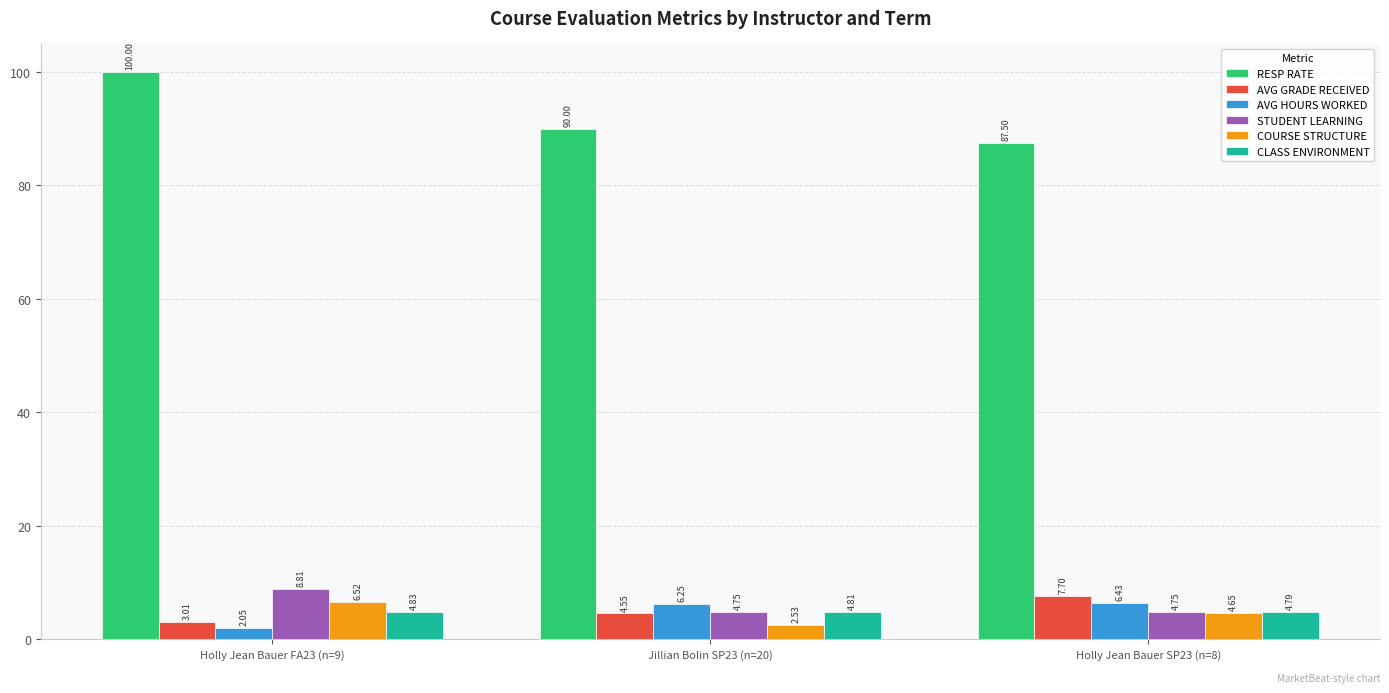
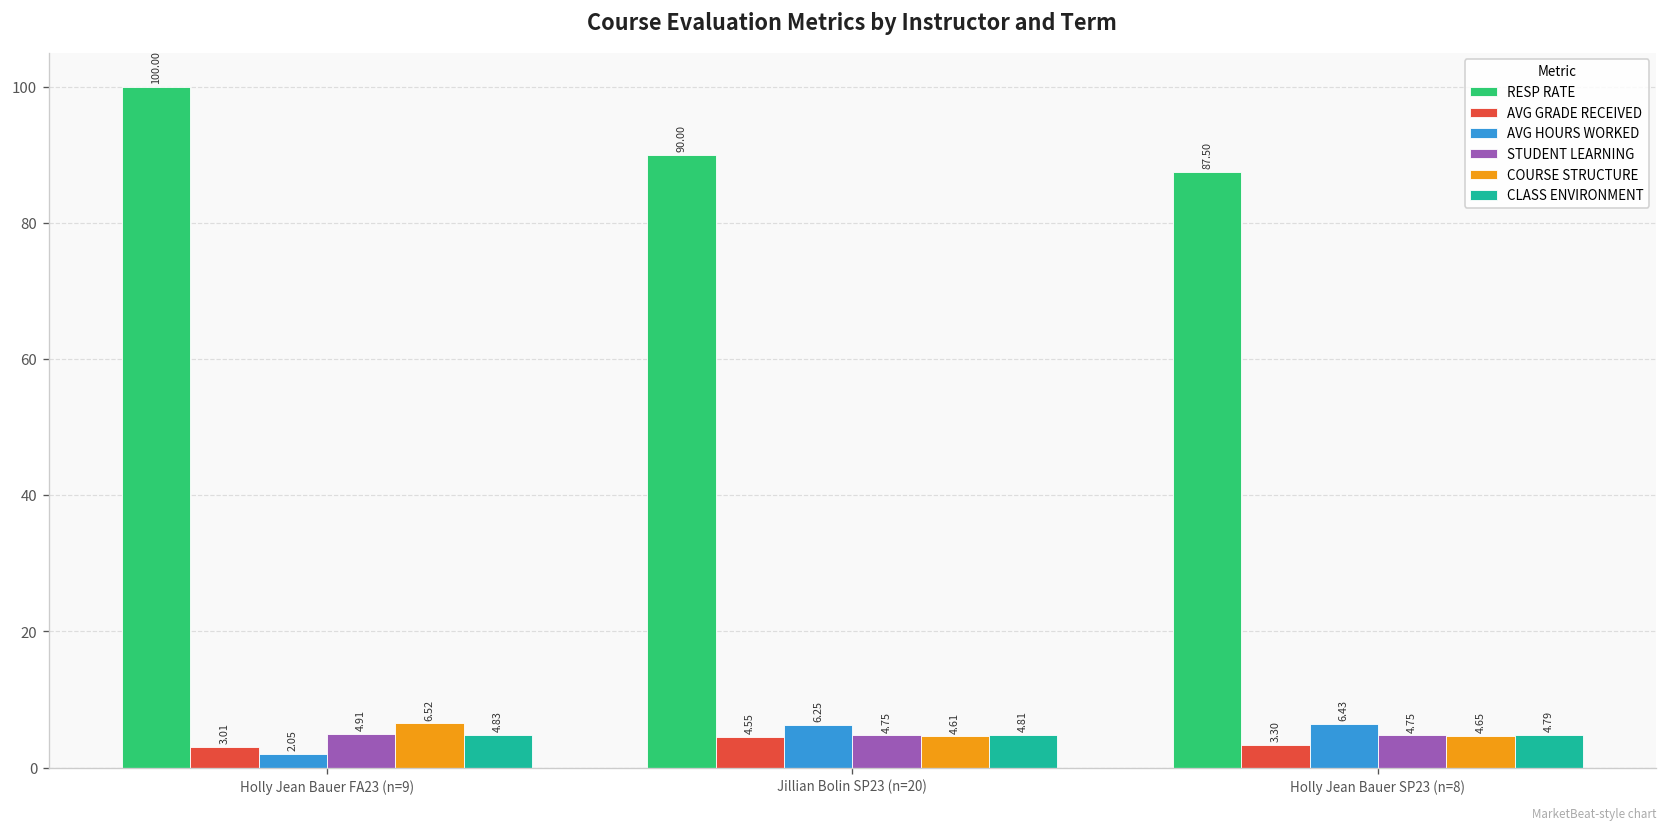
  {
    "AVG GRADE RECEIVED": {
      "Holly Jean Bauer FA23 (n=9)": 3.01,
      "Jillian Bolin SP23 (n=20)": 4.55,
-     "Holly Jean Bauer SP23 (n=8)": 7.70
+     "Holly Jean Bauer SP23 (n=8)": 3.30
    },
    "AVG HOURS WORKED": {
      "Holly Jean Bauer FA23 (n=9)": 2.05,
      "Jillian Bolin SP23 (n=20)": 6.25,
      "Holly Jean Bauer SP23 (n=8)": 6.43
    },
    "STUDENT LEARNING": {
-     "Holly Jean Bauer FA23 (n=9)": 8.81,
+     "Holly Jean Bauer FA23 (n=9)": 4.91,
      "Jillian Bolin SP23 (n=20)": 4.75,
      "Holly Jean Bauer SP23 (n=8)": 4.75
    },
    "COURSE STRUCTURE": {
      "Holly Jean Bauer FA23 (n=9)": 6.52,
-     "Jillian Bolin SP23 (n=20)": 2.53,
+     "Jillian Bolin SP23 (n=20)": 4.61,
      "Holly Jean Bauer SP23 (n=8)": 4.65
    }
  }
